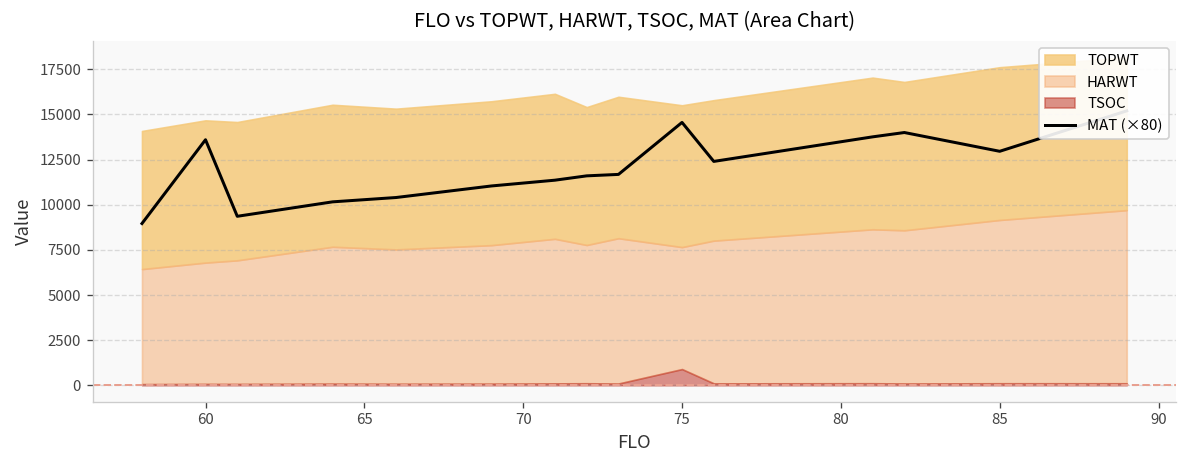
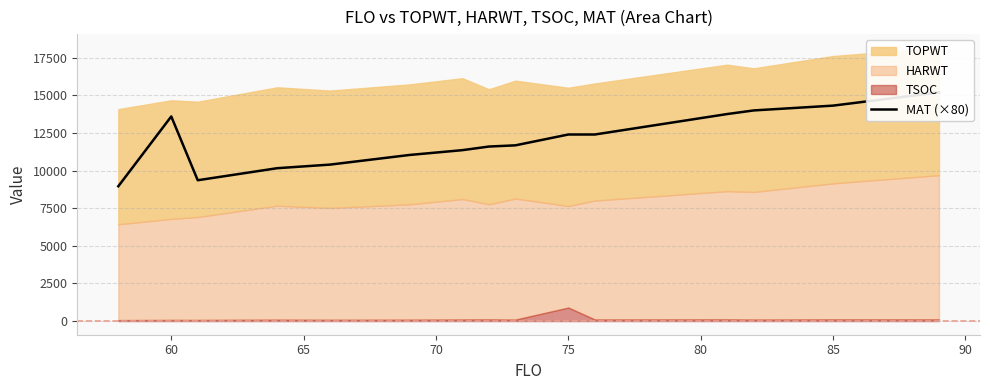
  {
    "MAT (×80)": {
      "60": 13600,
-     "75": 14600,
-     "85": 13000
+     "75": 12400,
+     "85": 14300
    },
    "TSOC": {
      "75": 900
    }
  }
